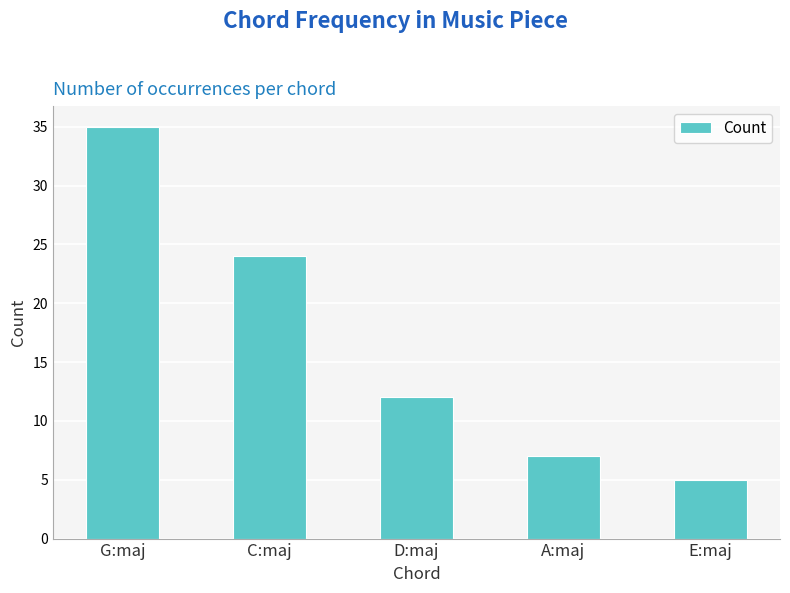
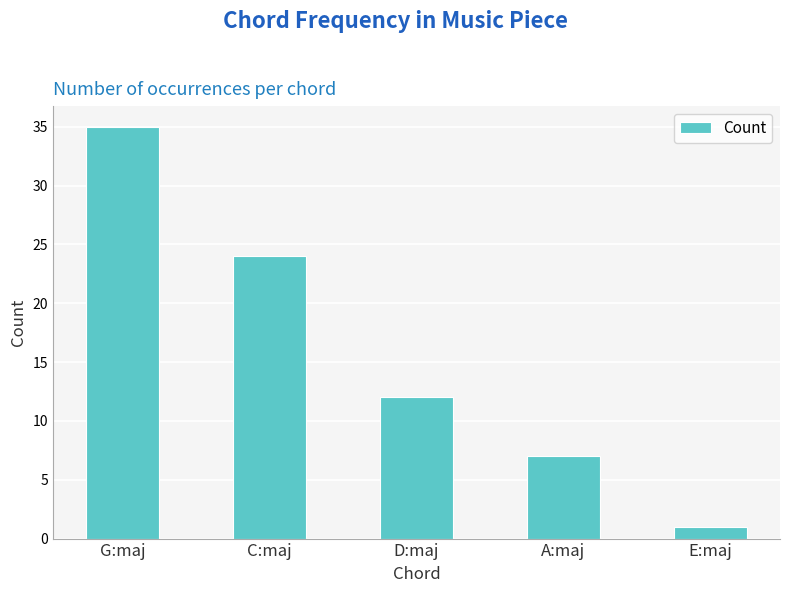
  {
    "G:maj": 35,
    "C:maj": 24,
    "D:maj": 12,
    "A:maj": 7,
-   "E:maj": 5
+   "E:maj": 1
  }
